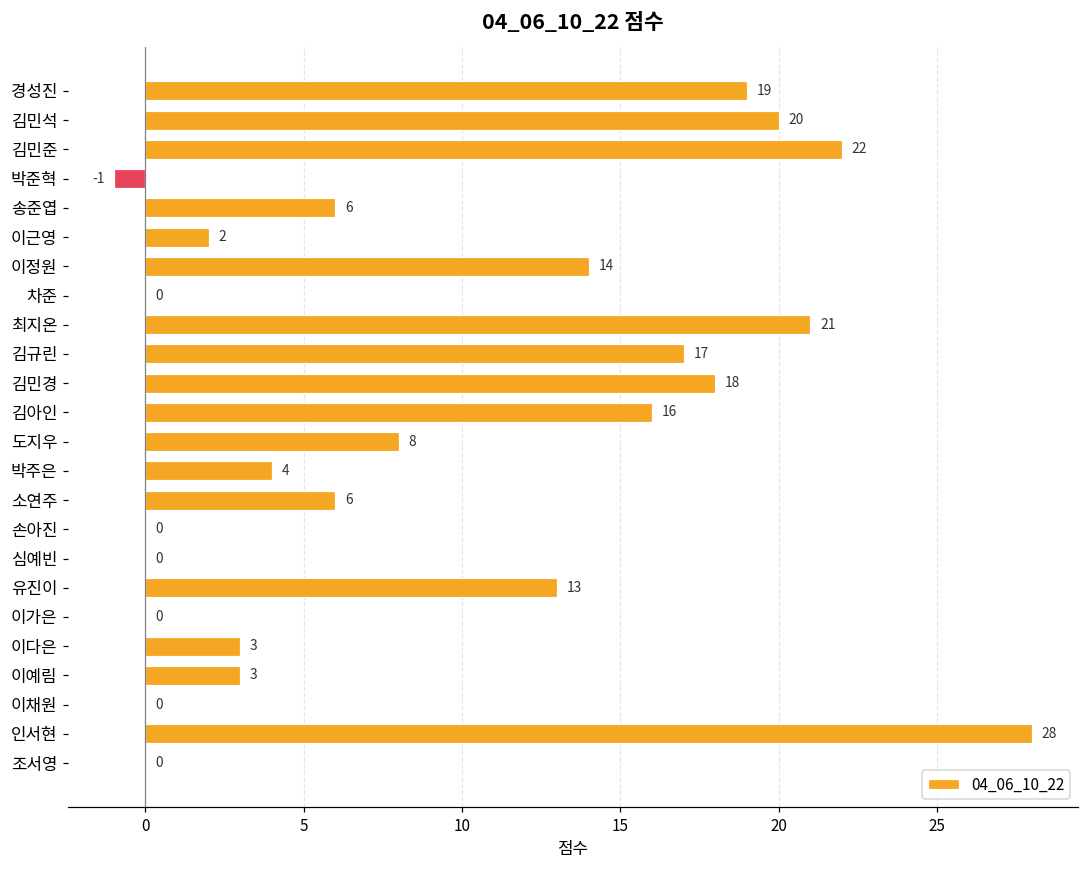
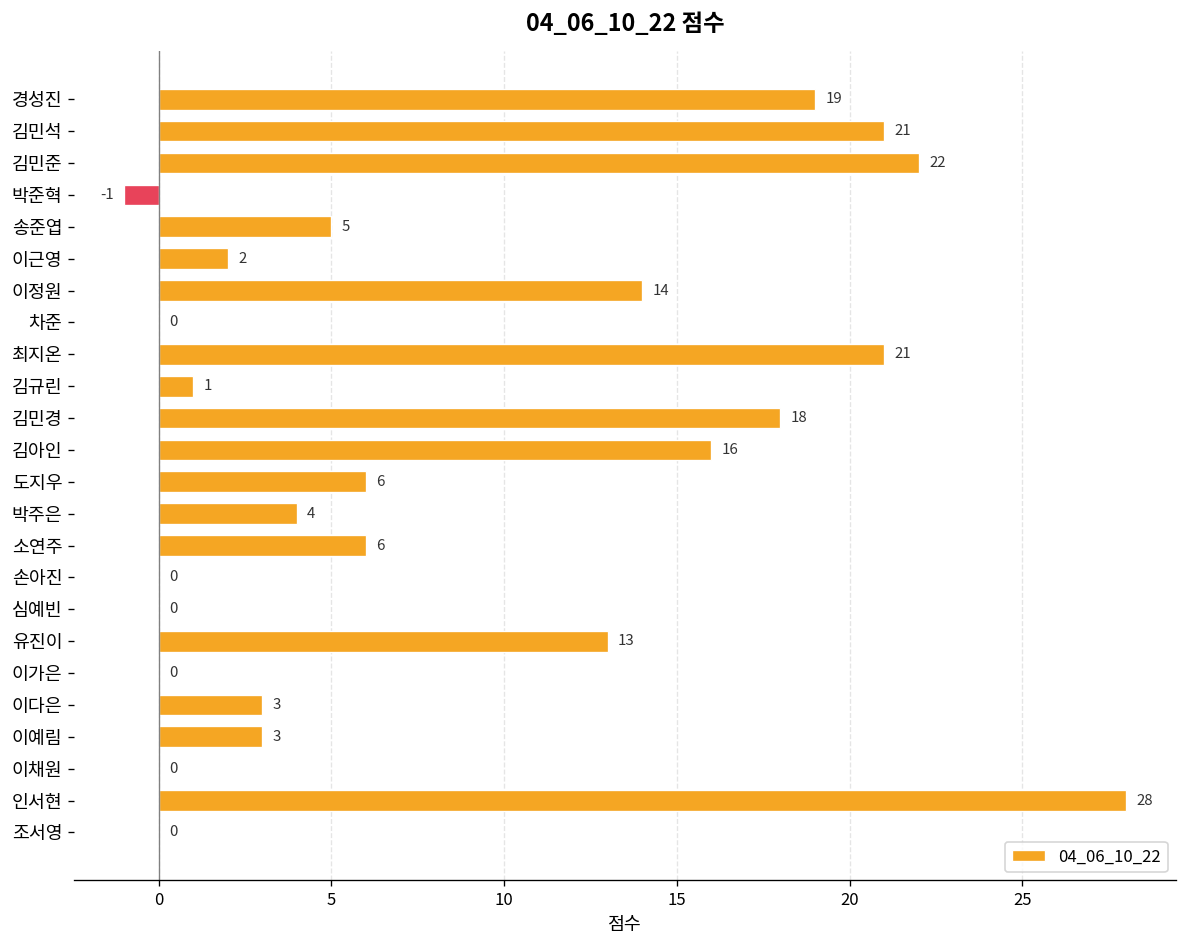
  {
    "경성진": 19,
-   "김민석": 20,
+   "김민석": 21,
    "김민준": 22,
    "박준혁": -1,
-   "송준엽": 6,
+   "송준엽": 5,
    "이근영": 2,
    "이정원": 14,
    "차준": 0,
    "최지온": 21,
-   "김규린": 17,
+   "김규린": 1,
    "김민경": 18,
    "김아인": 16,
-   "도지우": 8,
+   "도지우": 6,
    "박주은": 4,
    "소연주": 6,
    "손아진": 0,
    "심예빈": 0,
    "유진이": 13,
    "이가은": 0,
    "이다은": 3,
    "이예림": 3,
    "이채원": 0,
    "인서현": 28,
    "조서영": 0
  }
